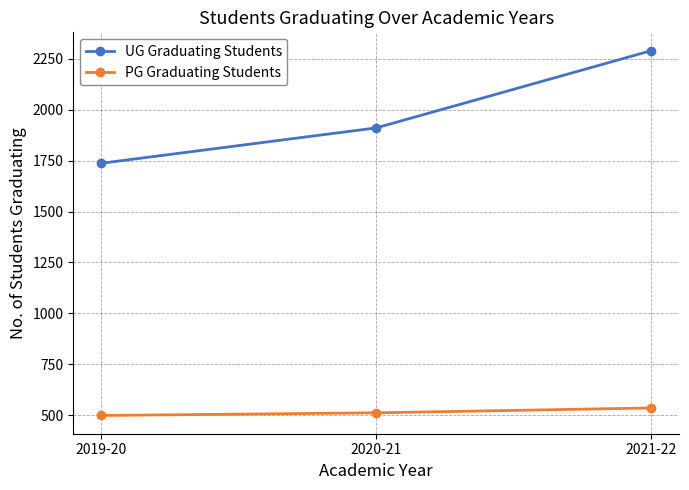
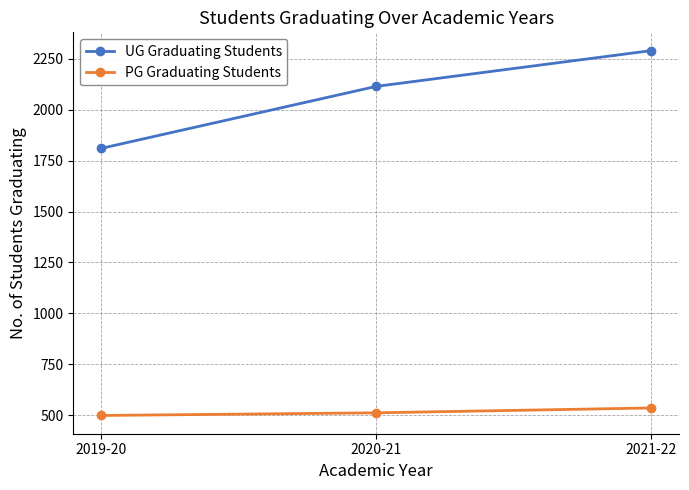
  {
    "UG Graduating Students": {
-     "2019-20": 1740,
-     "2020-21": 1910,
+     "2019-20": 1810,
+     "2020-21": 2120,
      "2021-22": 2290
    },
    "PG Graduating Students": {
      "2019-20": 500,
      "2020-21": 510,
      "2021-22": 540
    }
  }
